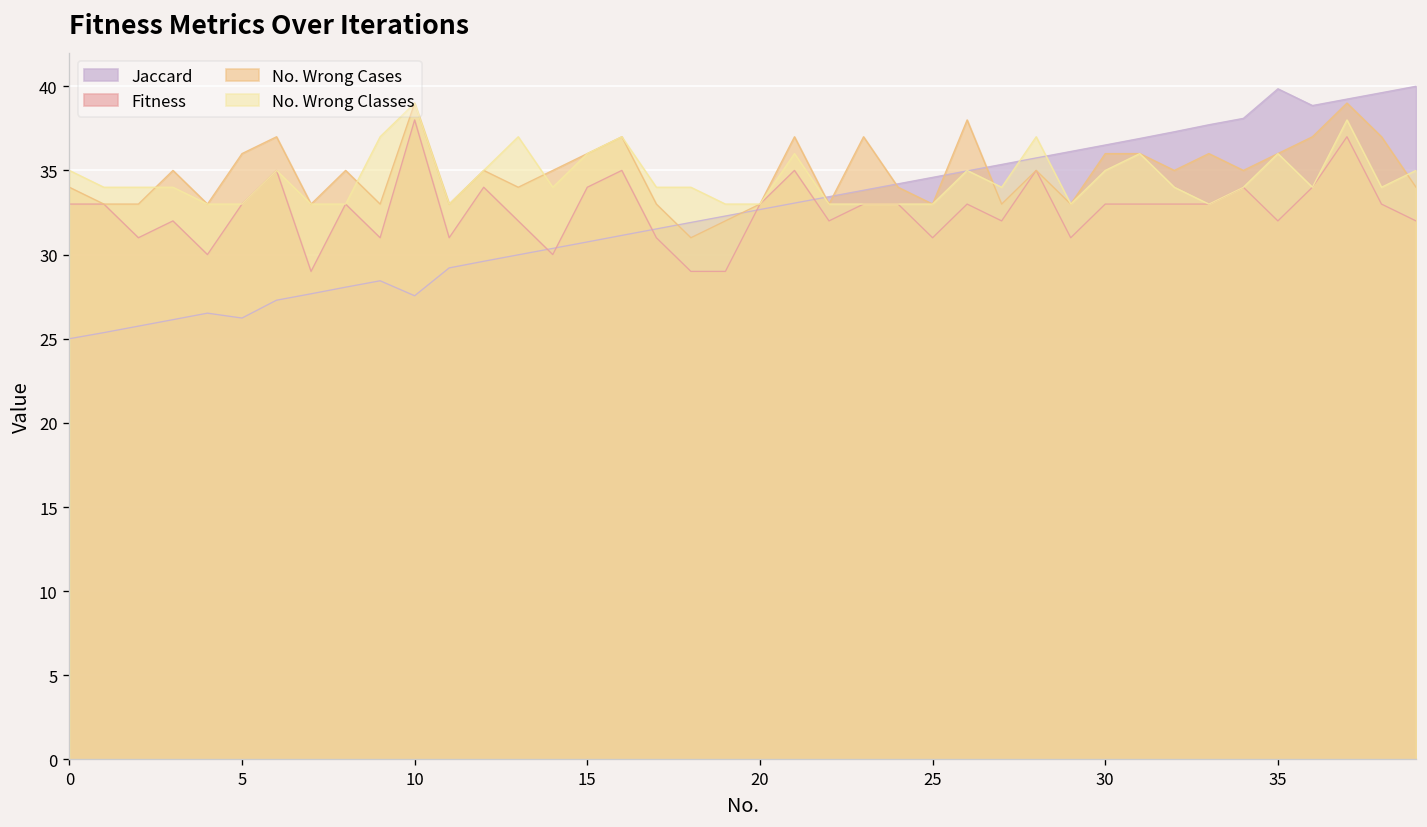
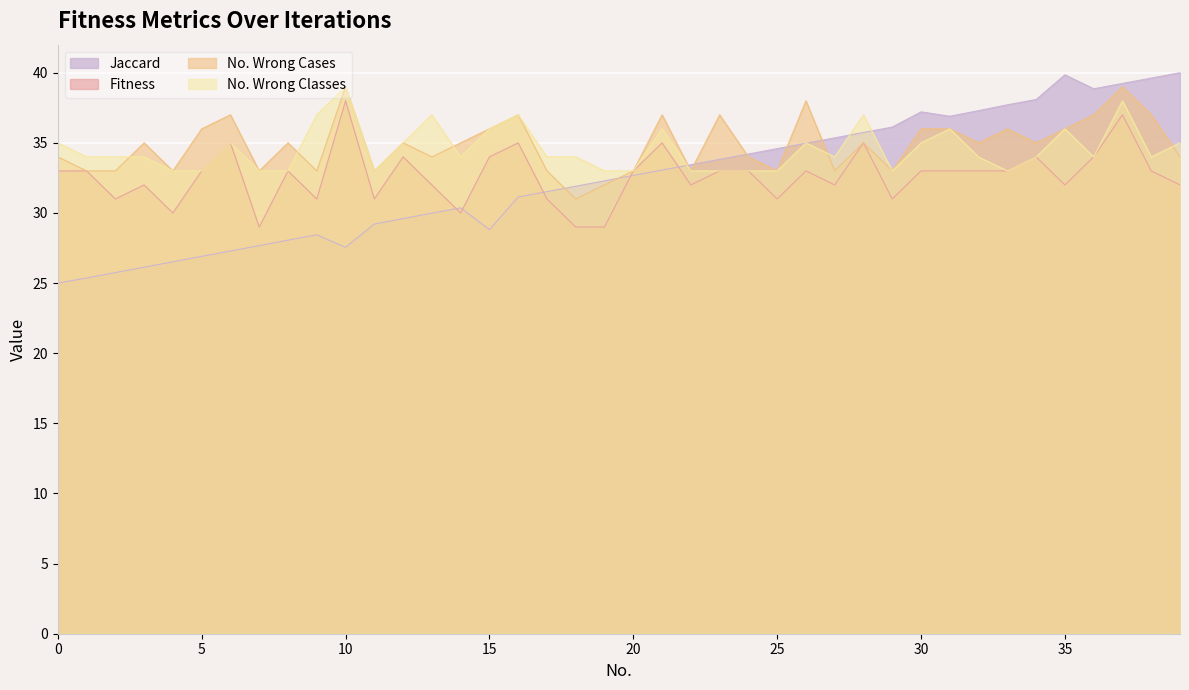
  {
    "Jaccard": {
      "0": 25.0,
-     "5": 26.2,
+     "5": 26.9,
      "10": 27.6,
-     "15": 30.7,
+     "15": 28.8,
      "20": 32.7,
      "25": 34.6,
-     "30": 36.5,
+     "30": 37.2,
      "35": 39.8
    }
  }
